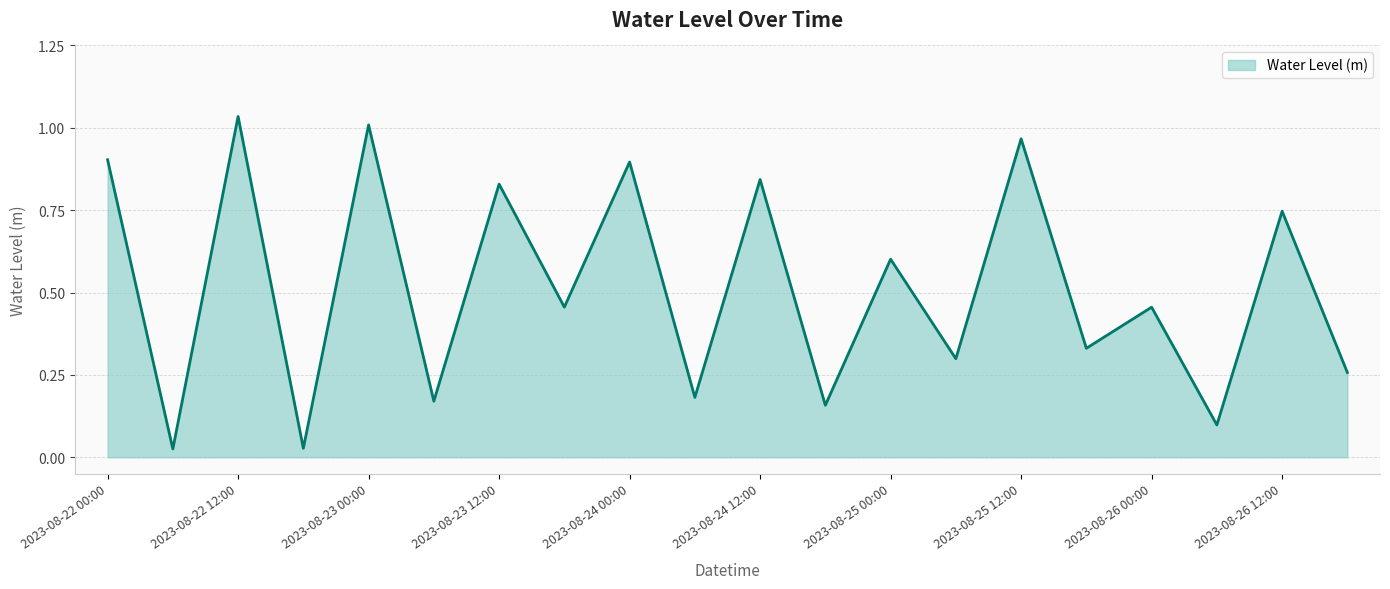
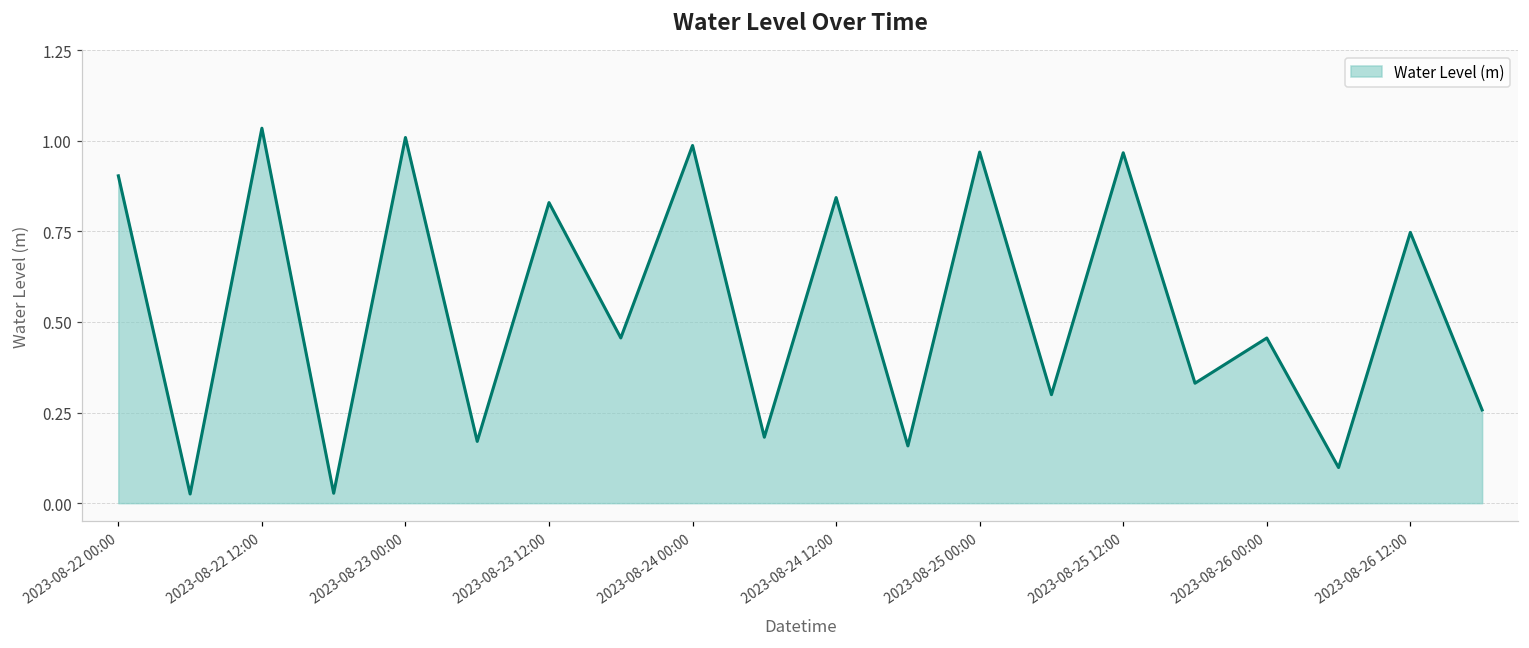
  {
    "2023-08-22 00:00": 0.90,
    "2023-08-22 12:00": 1.03,
    "2023-08-23 00:00": 1.01,
    "2023-08-23 12:00": 0.83,
-   "2023-08-24 00:00": 0.90,
+   "2023-08-24 00:00": 0.99,
    "2023-08-24 12:00": 0.84,
-   "2023-08-25 00:00": 0.60,
+   "2023-08-25 00:00": 0.97,
    "2023-08-25 12:00": 0.97,
    "2023-08-26 00:00": 0.46,
    "2023-08-26 12:00": 0.75
  }
